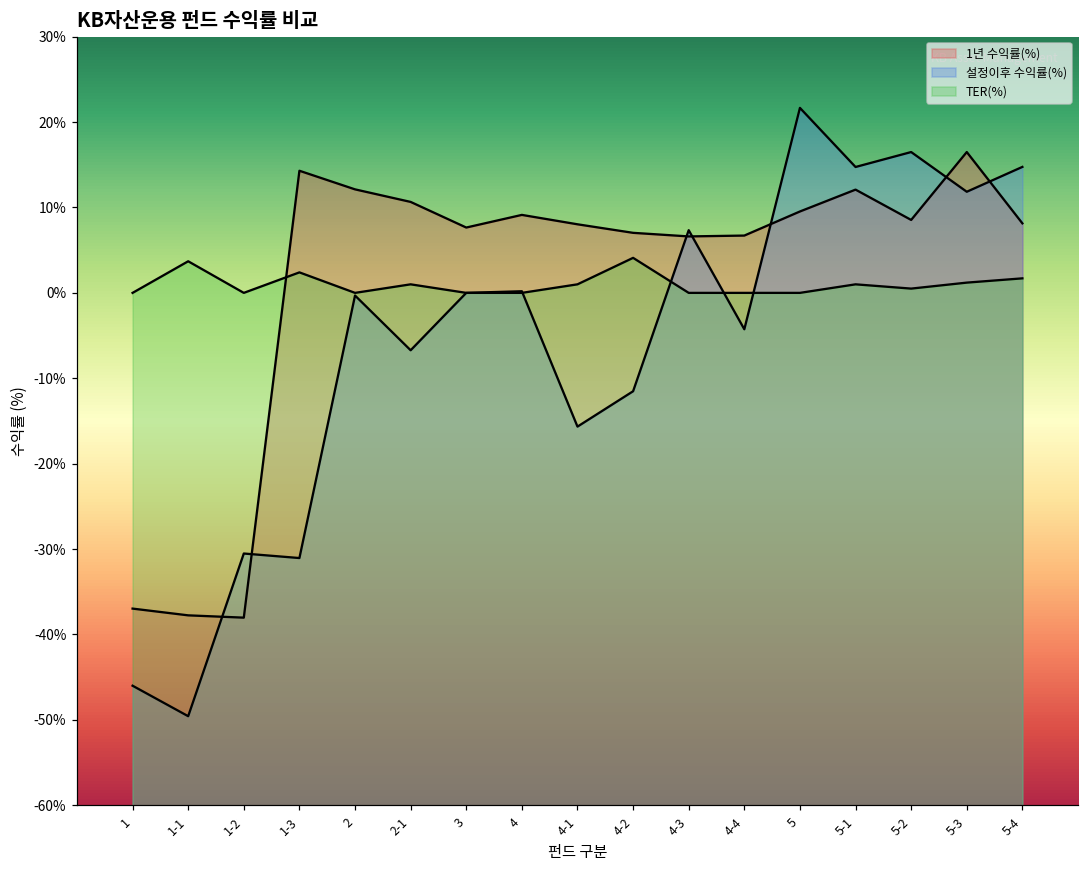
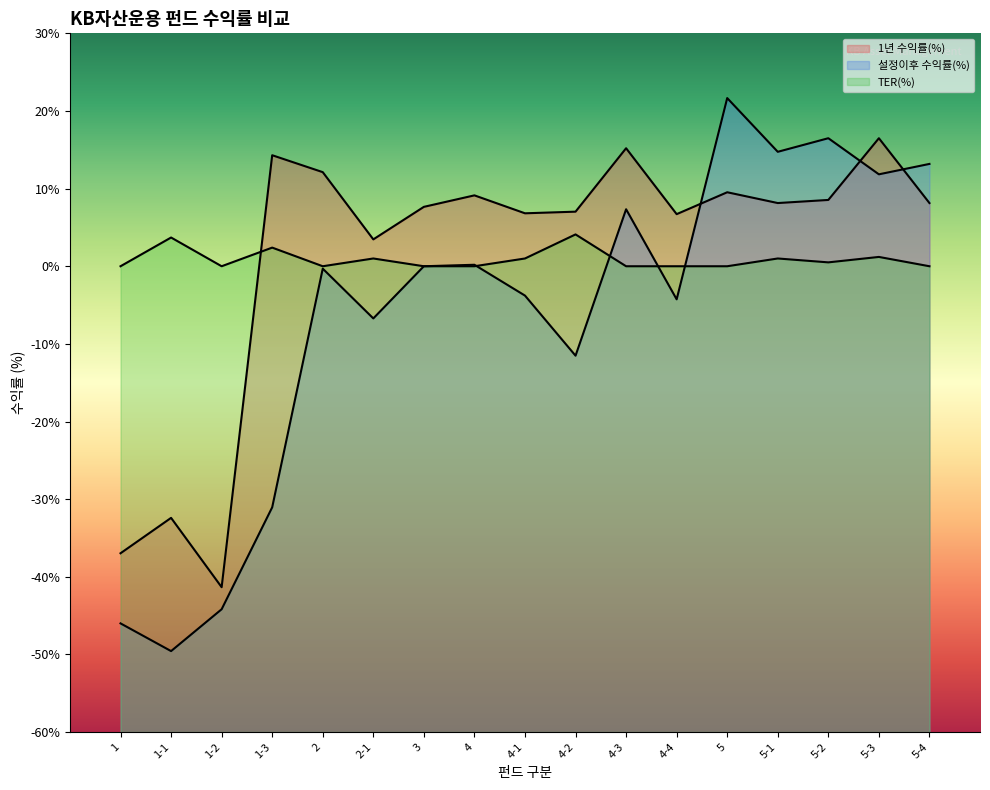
  {
    "1년 수익률(%)": {
      "1": "-37%",
-     "1-1": "-38%",
-     "1-2": "-38%",
+     "1-1": "-32%",
+     "1-2": "-41%",
      "1-3": "14%",
      "2": "12%",
-     "2-1": "11%",
+     "2-1": "3%",
      "3": "8%",
      "4": "9%",
-     "4-1": "8%",
+     "4-1": "7%",
      "4-2": "7%",
-     "4-3": "7%",
+     "4-3": "15%",
      "4-4": "7%",
      "5": "10%",
-     "5-1": "12%",
+     "5-1": "8%",
      "5-2": "9%",
      "5-3": "16%",
      "5-4": "8%"
    },
    "설정이후 수익률(%)": {
      "1": "-46%",
      "1-1": "-50%",
-     "1-2": "-31%",
+     "1-2": "-44%",
      "1-3": "-31%",
      "2-1": "-7%",
-     "4-1": "-16%",
+     "4-1": "-4%",
      "4-2": "-12%",
      "4-3": "7%",
      "4-4": "-4%",
      "5": "22%",
      "5-1": "15%",
      "5-2": "16%",
      "5-3": "12%",
-     "5-4": "15%"
+     "5-4": "13%"
    },
    "TER(%)": {
      "1": "0%",
      "1-1": "4%",
      "1-2": "0%",
      "1-3": "2%",
      "2-1": "1%",
      "4-1": "1%",
      "4-2": "4%",
      "4-3": "0%",
      "4-4": "0%",
      "5": "0%",
      "5-1": "1%",
      "5-2": "1%",
      "5-3": "1%",
-     "5-4": "2%"
+     "5-4": "0%"
    }
  }
